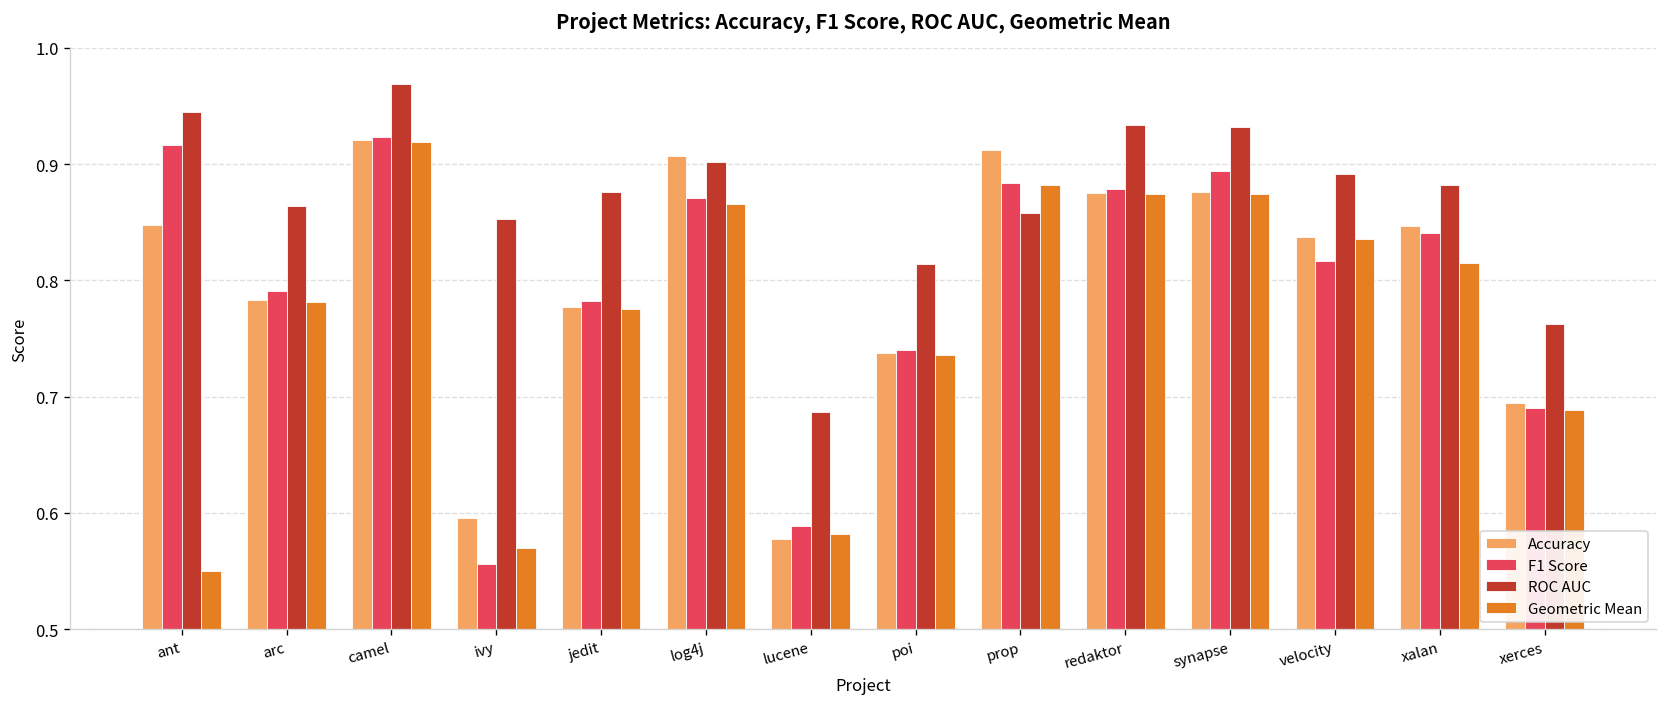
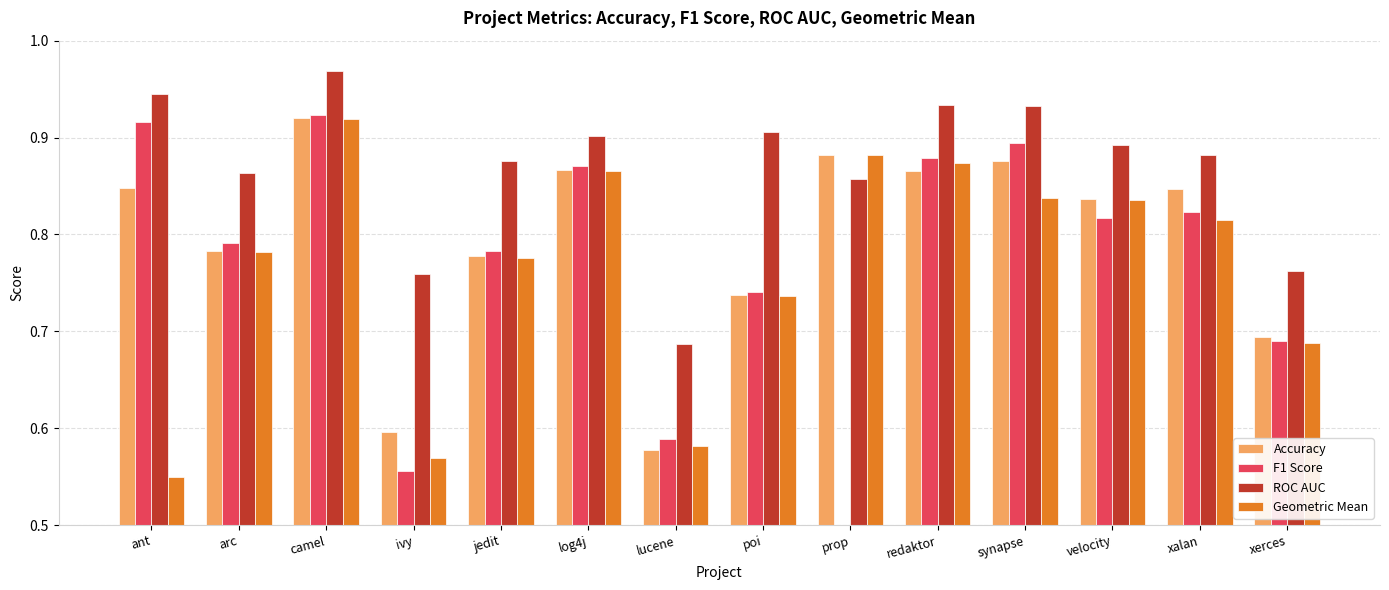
  {
    "Accuracy": {
      "ant": 0.85,
      "arc": 0.78,
      "camel": 0.92,
      "ivy": 0.60,
      "jedit": 0.78,
-     "log4j": 0.91,
+     "log4j": 0.87,
      "lucene": 0.58,
      "poi": 0.74,
-     "prop": 0.91,
-     "redaktor": 0.88,
+     "prop": 0.88,
+     "redaktor": 0.87,
      "synapse": 0.88,
      "velocity": 0.84,
      "xalan": 0.85,
      "xerces": 0.69
    },
    "F1 Score": {
      "ant": 0.92,
      "arc": 0.79,
      "camel": 0.92,
      "ivy": 0.56,
      "jedit": 0.78,
      "log4j": 0.87,
      "lucene": 0.59,
      "poi": 0.74,
-     "prop": 0.88,
+     "prop": 0.50,
      "redaktor": 0.88,
      "synapse": 0.89,
      "velocity": 0.82,
-     "xalan": 0.84,
+     "xalan": 0.82,
      "xerces": 0.69
    },
    "ROC AUC": {
      "ant": 0.95,
      "arc": 0.86,
      "camel": 0.97,
-     "ivy": 0.85,
+     "ivy": 0.76,
      "jedit": 0.88,
      "log4j": 0.90,
      "lucene": 0.69,
-     "poi": 0.81,
+     "poi": 0.91,
      "prop": 0.86,
      "redaktor": 0.93,
      "synapse": 0.93,
      "velocity": 0.89,
      "xalan": 0.88,
      "xerces": 0.76
    },
    "Geometric Mean": {
      "ant": 0.55,
      "arc": 0.78,
      "camel": 0.92,
      "ivy": 0.57,
      "jedit": 0.78,
      "log4j": 0.87,
      "lucene": 0.58,
      "poi": 0.74,
      "prop": 0.88,
      "redaktor": 0.87,
-     "synapse": 0.87,
+     "synapse": 0.84,
      "velocity": 0.84,
      "xalan": 0.81,
      "xerces": 0.69
    }
  }
